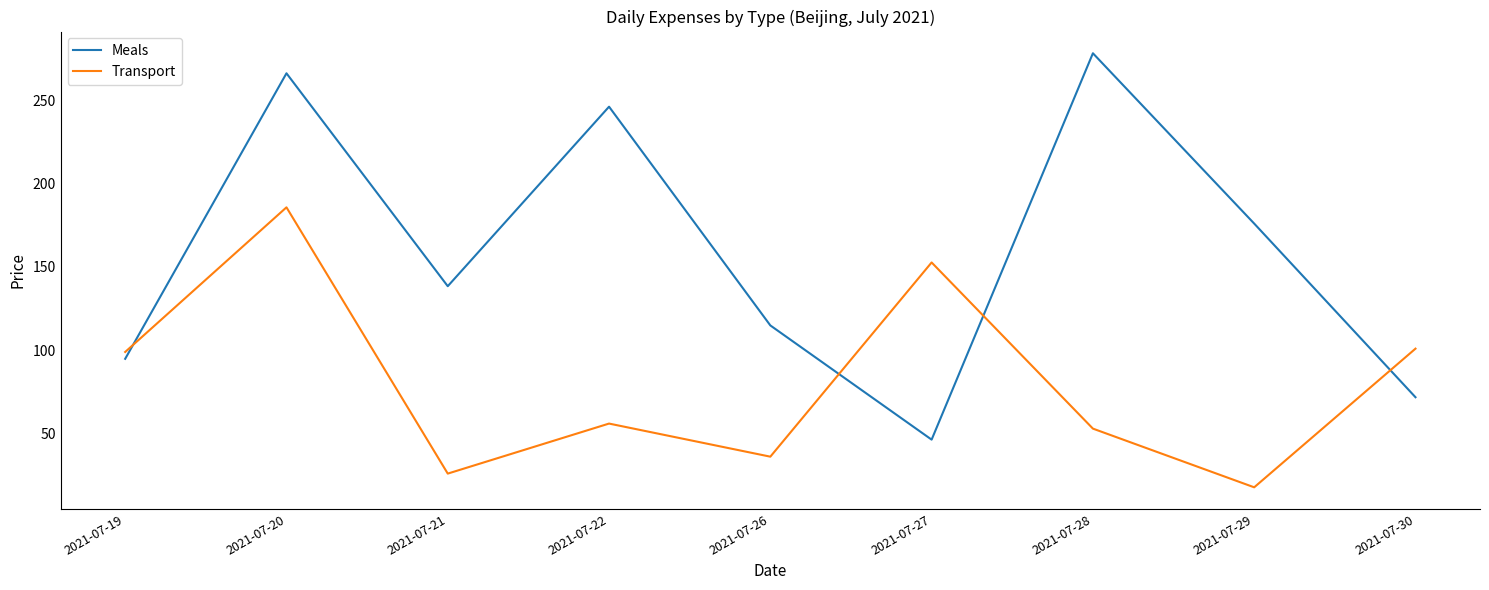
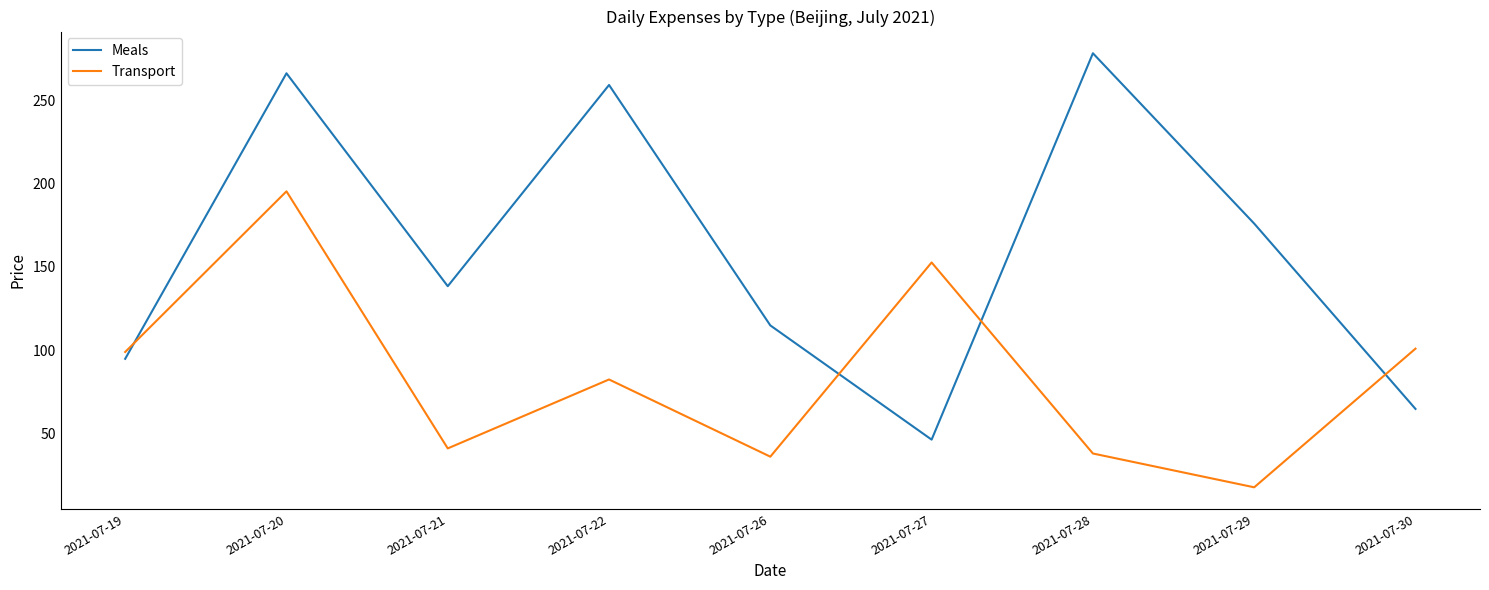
  {
    "Meals": {
      "2021-07-19": 95,
      "2021-07-20": 266,
      "2021-07-21": 138,
-     "2021-07-22": 246,
+     "2021-07-22": 259,
      "2021-07-26": 115,
      "2021-07-27": 47,
      "2021-07-28": 278,
      "2021-07-29": 176,
-     "2021-07-30": 72
+     "2021-07-30": 65
    },
    "Transport": {
      "2021-07-19": 99,
-     "2021-07-20": 186,
-     "2021-07-21": 26,
-     "2021-07-22": 56,
+     "2021-07-20": 195,
+     "2021-07-21": 41,
+     "2021-07-22": 83,
      "2021-07-26": 36,
      "2021-07-27": 153,
-     "2021-07-28": 53,
+     "2021-07-28": 38,
      "2021-07-29": 18,
      "2021-07-30": 101
    }
  }
